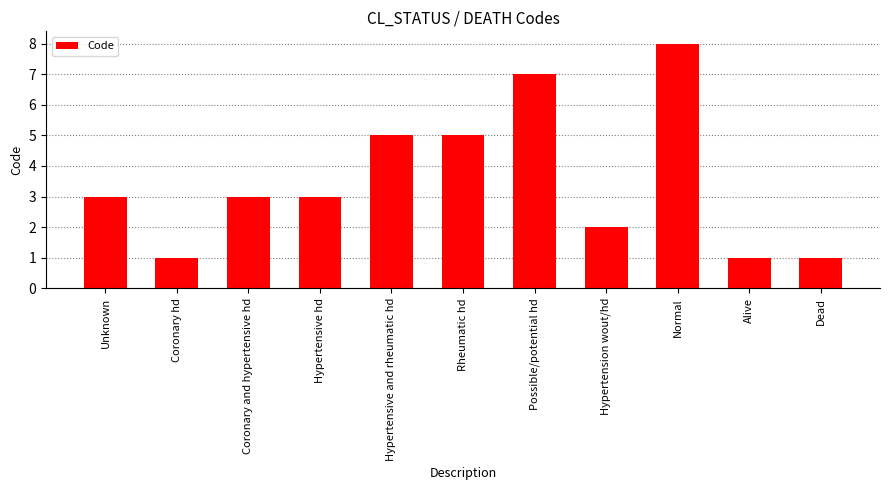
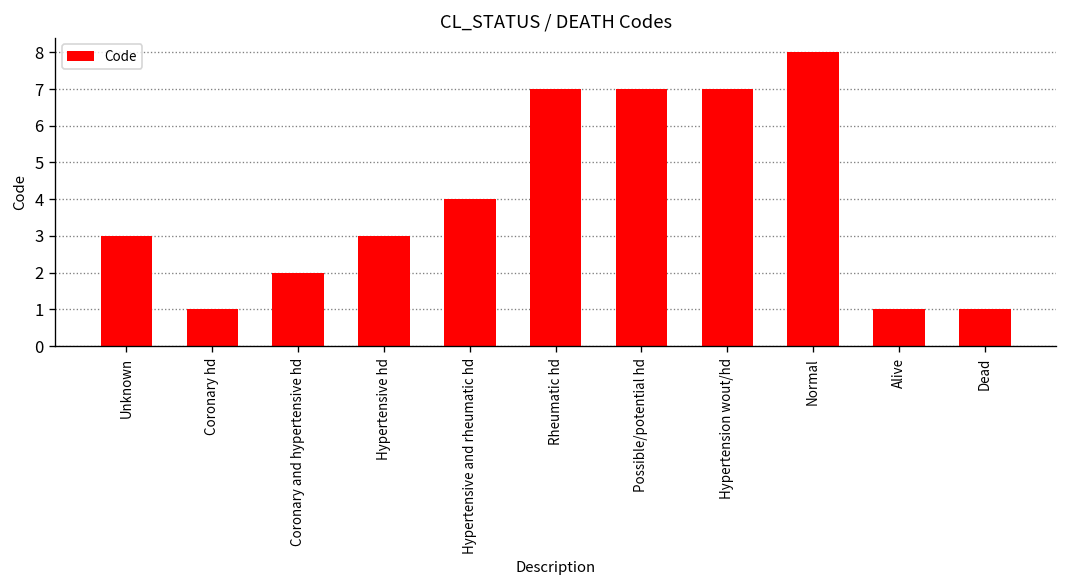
  {
    "Unknown": 3,
    "Coronary hd": 1,
-   "Coronary and hypertensive hd": 3,
+   "Coronary and hypertensive hd": 2,
    "Hypertensive hd": 3,
-   "Hypertensive and rheumatic hd": 5,
-   "Rheumatic hd": 5,
+   "Hypertensive and rheumatic hd": 4,
+   "Rheumatic hd": 7,
    "Possible/potential hd": 7,
-   "Hypertension wout/hd": 2,
+   "Hypertension wout/hd": 7,
    "Normal": 8,
    "Alive": 1,
    "Dead": 1
  }
